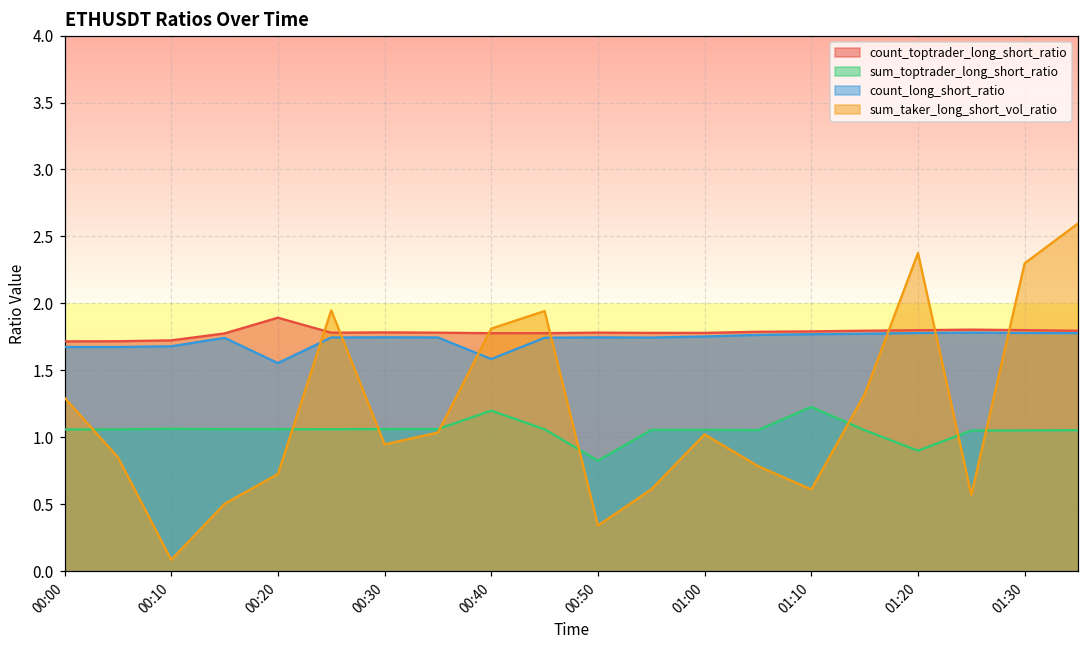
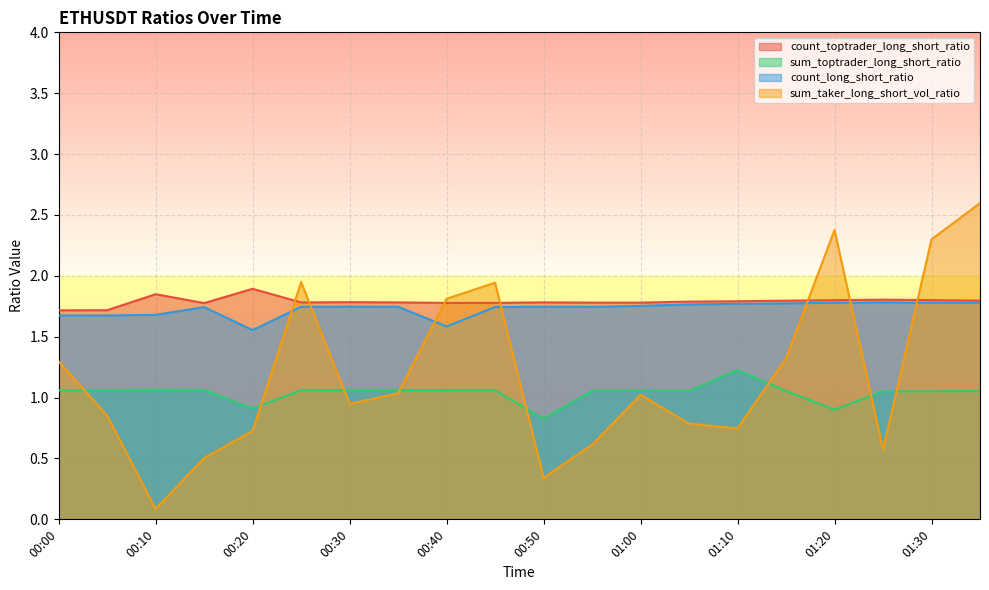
  {
    "count_toptrader_long_short_ratio": {
      "00:00": 1.72,
-     "00:10": 1.72,
+     "00:10": 1.85,
      "00:20": 1.89,
      "00:30": 1.78,
      "00:40": 1.78,
      "00:50": 1.78,
      "01:00": 1.78,
      "01:20": 1.80,
      "01:30": 1.80
    },
    "sum_toptrader_long_short_ratio": {
      "00:00": 1.06,
      "00:10": 1.06,
-     "00:20": 1.06,
+     "00:20": 0.91,
      "00:30": 1.06,
-     "00:40": 1.20,
+     "00:40": 1.06,
      "00:50": 0.83,
      "01:00": 1.06,
      "01:10": 1.23,
      "01:20": 0.90,
      "01:30": 1.05
    },
    "count_long_short_ratio": {
      "00:00": 1.67,
      "00:10": 1.68,
      "00:20": 1.55,
      "00:30": 1.75,
      "00:40": 1.58,
      "00:50": 1.75,
      "01:00": 1.75,
      "01:20": 1.78,
      "01:30": 1.78
    },
    "sum_taker_long_short_vol_ratio": {
      "00:00": 1.30,
      "00:10": 0.09,
      "00:20": 0.73,
      "00:30": 0.95,
      "00:40": 1.81,
      "00:50": 0.34,
      "01:00": 1.02,
-     "01:10": 0.61,
+     "01:10": 0.75,
      "01:20": 2.38,
      "01:30": 2.30
    }
  }
